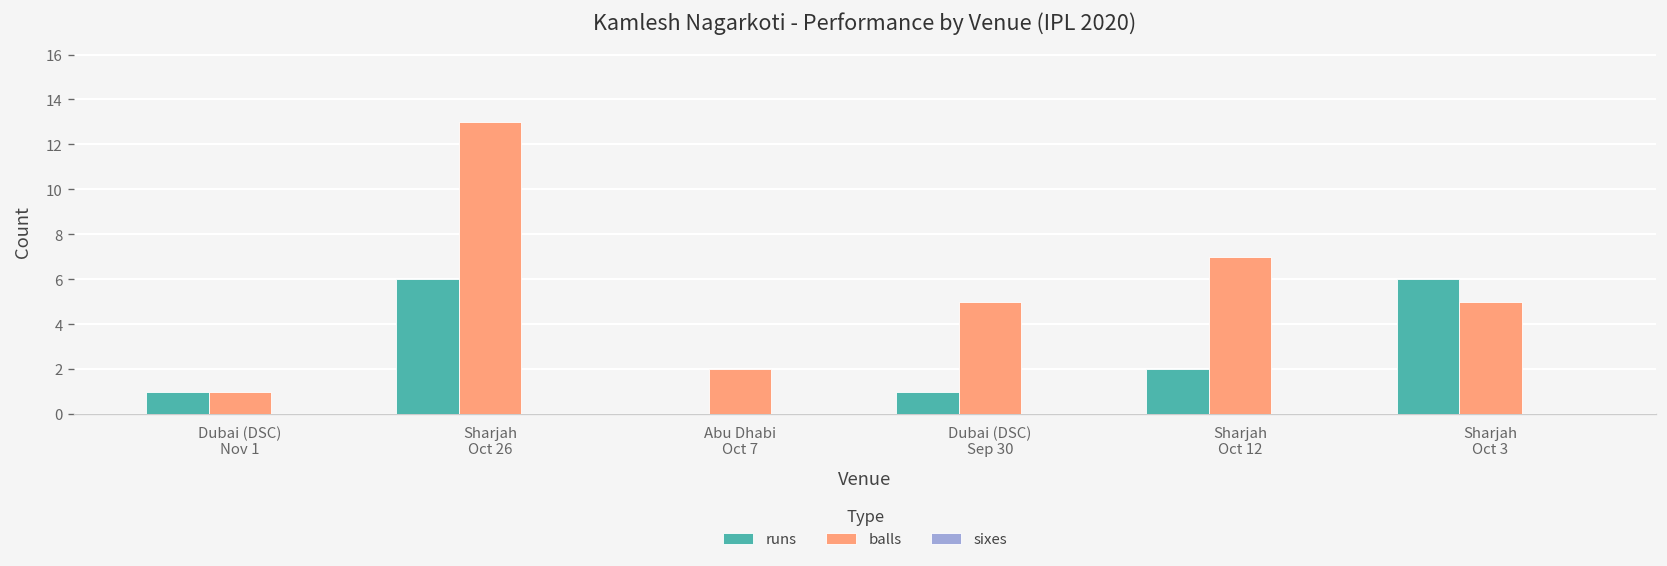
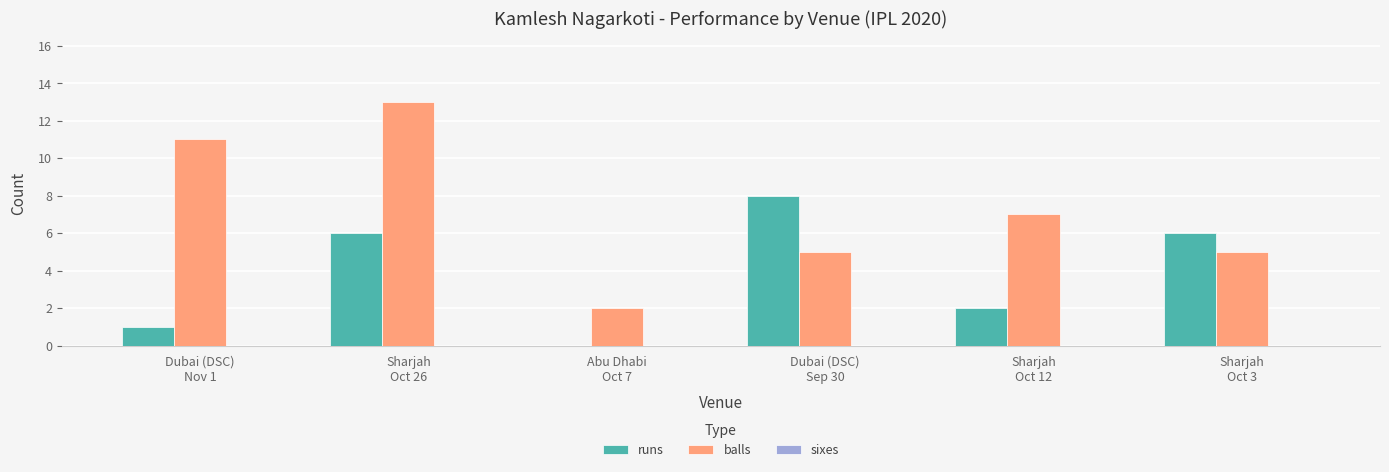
  {
    "runs": {
      "Dubai (DSC) Nov 1": 1,
      "Sharjah Oct 26": 6,
      "Abu Dhabi Oct 7": 0,
-     "Dubai (DSC) Sep 30": 1,
+     "Dubai (DSC) Sep 30": 8,
      "Sharjah Oct 12": 2,
      "Sharjah Oct 3": 6
    },
    "balls": {
-     "Dubai (DSC) Nov 1": 1,
+     "Dubai (DSC) Nov 1": 11,
      "Sharjah Oct 26": 13,
      "Abu Dhabi Oct 7": 2,
      "Dubai (DSC) Sep 30": 5,
      "Sharjah Oct 12": 7,
      "Sharjah Oct 3": 5
    },
    "sixes": {
      "Dubai (DSC) Nov 1": 0,
      "Sharjah Oct 26": 0,
      "Abu Dhabi Oct 7": 0,
      "Dubai (DSC) Sep 30": 0,
      "Sharjah Oct 12": 0,
      "Sharjah Oct 3": 0
    }
  }
